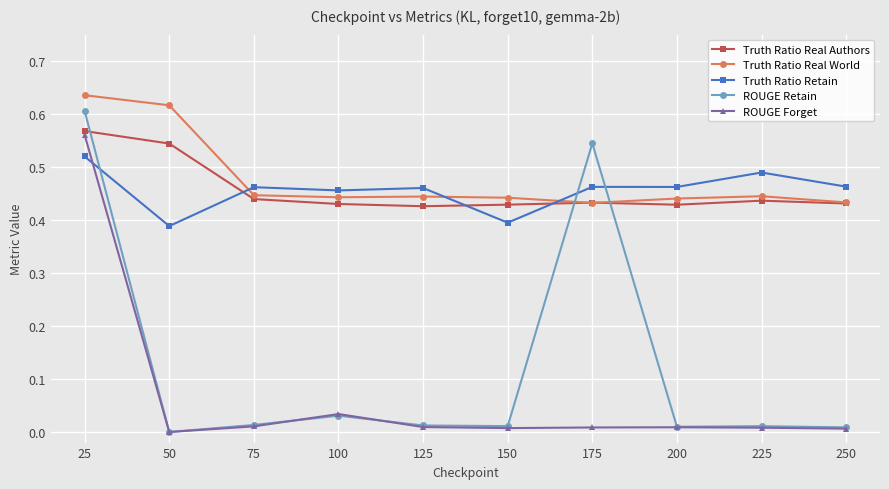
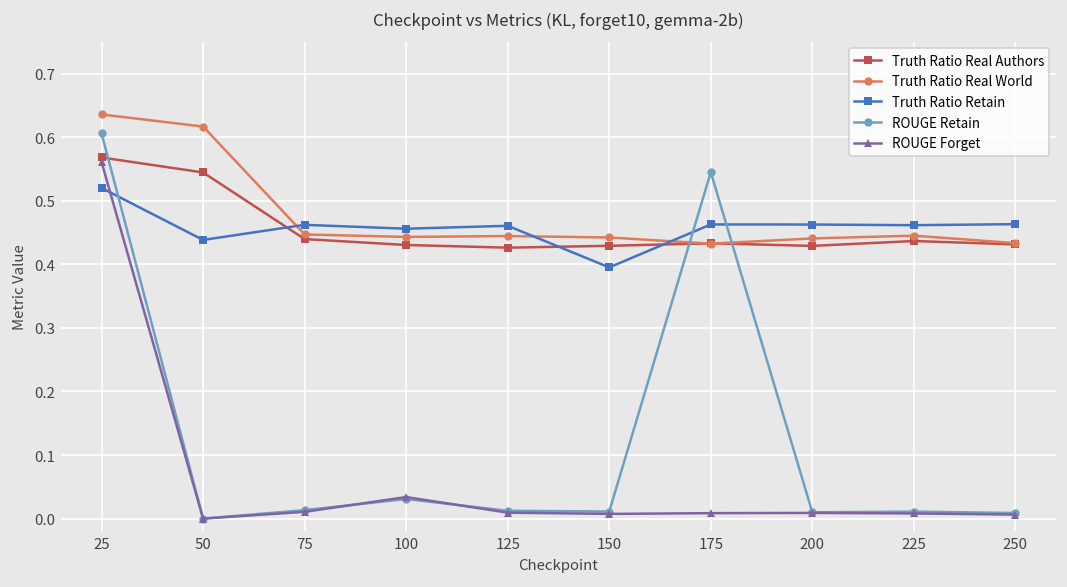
  {
    "Truth Ratio Retain": {
      "25": 0.52,
-     "50": 0.39,
+     "50": 0.44,
      "75": 0.46,
      "100": 0.46,
      "125": 0.46,
      "150": 0.40,
      "175": 0.46,
      "200": 0.46,
-     "225": 0.49,
+     "225": 0.46,
      "250": 0.46
    },
    "ROUGE Retain": {
      "25": 0.61,
      "175": 0.54
    },
    "ROUGE Forget": {
      "25": 0.56,
      "175": 0.01
    }
  }
